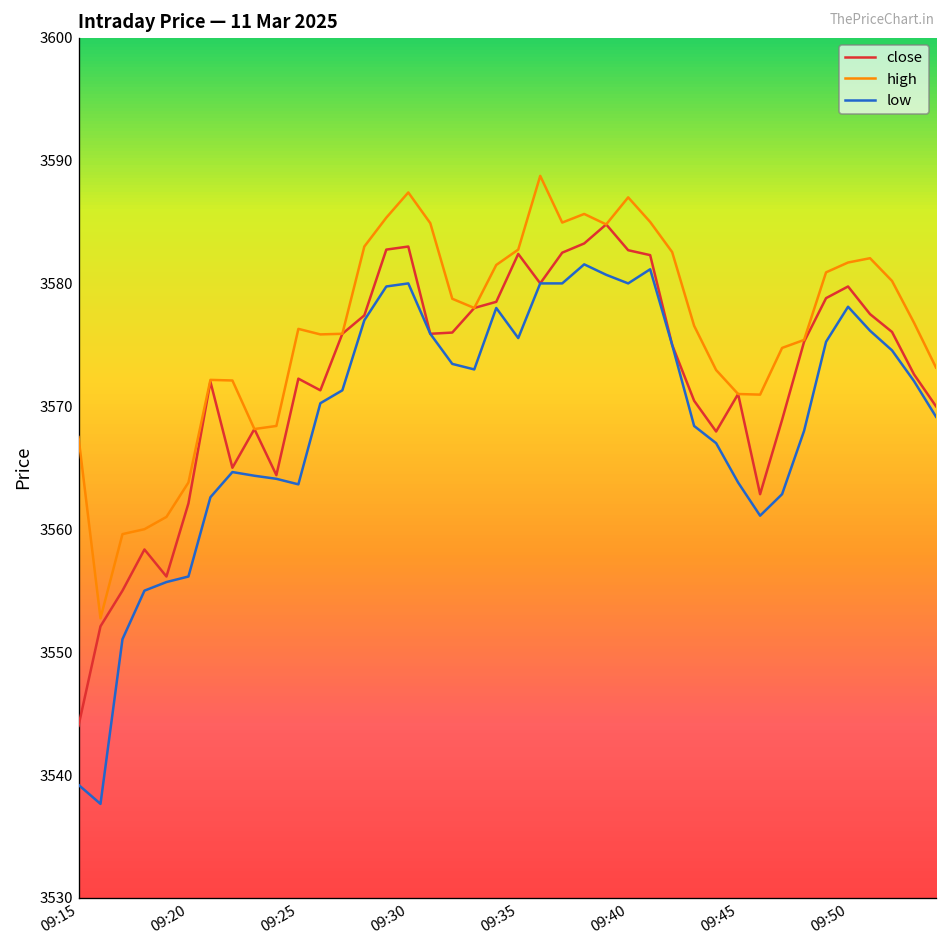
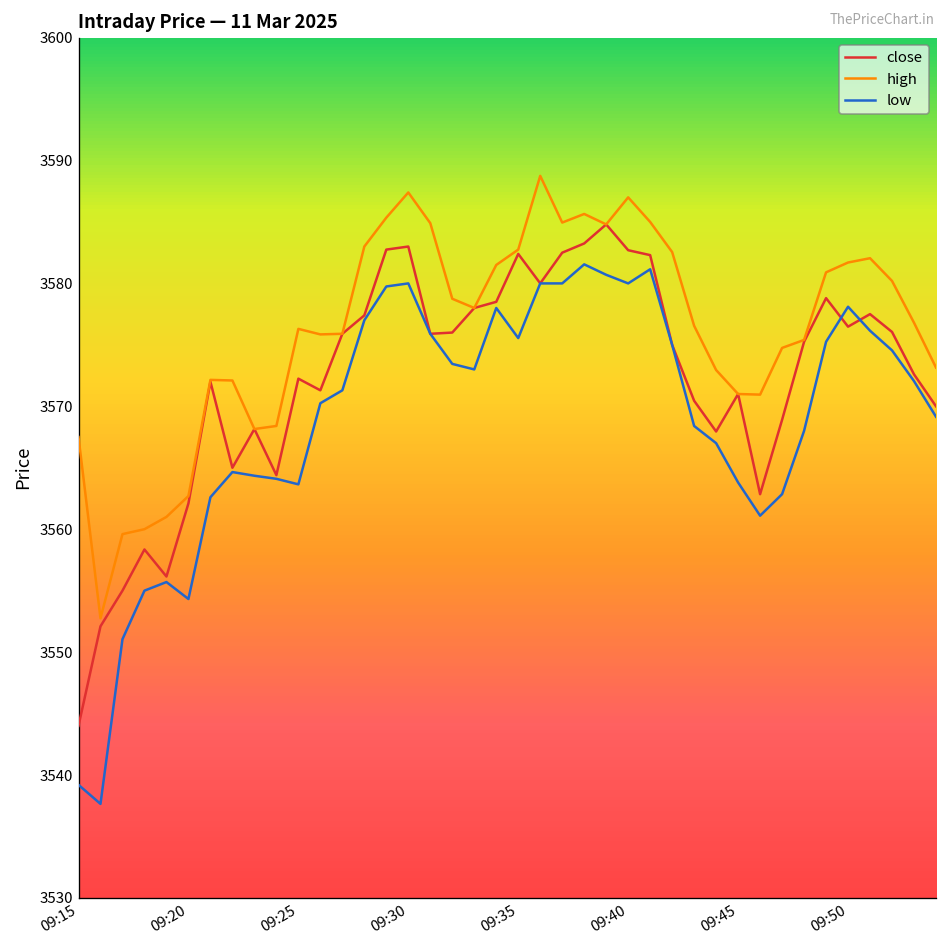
  {
    "close": {
      "09:15": 3544.0,
      "09:20": 3562.1,
      "09:25": 3572.3,
      "09:30": 3583.0,
      "09:35": 3582.4,
      "09:40": 3582.7,
-     "09:50": 3579.8
+     "09:50": 3576.5
    },
    "high": {
      "09:15": 3567.5,
-     "09:20": 3563.8,
+     "09:20": 3562.7,
      "09:25": 3576.3,
      "09:30": 3587.4,
      "09:35": 3582.8,
      "09:40": 3587.0,
      "09:50": 3581.7
    },
    "low": {
      "09:15": 3539.2,
-     "09:20": 3556.2,
+     "09:20": 3554.3,
      "09:25": 3563.7,
      "09:30": 3580.0,
      "09:35": 3575.6,
      "09:40": 3580.0,
      "09:45": 3563.8,
      "09:50": 3578.1
    }
  }
